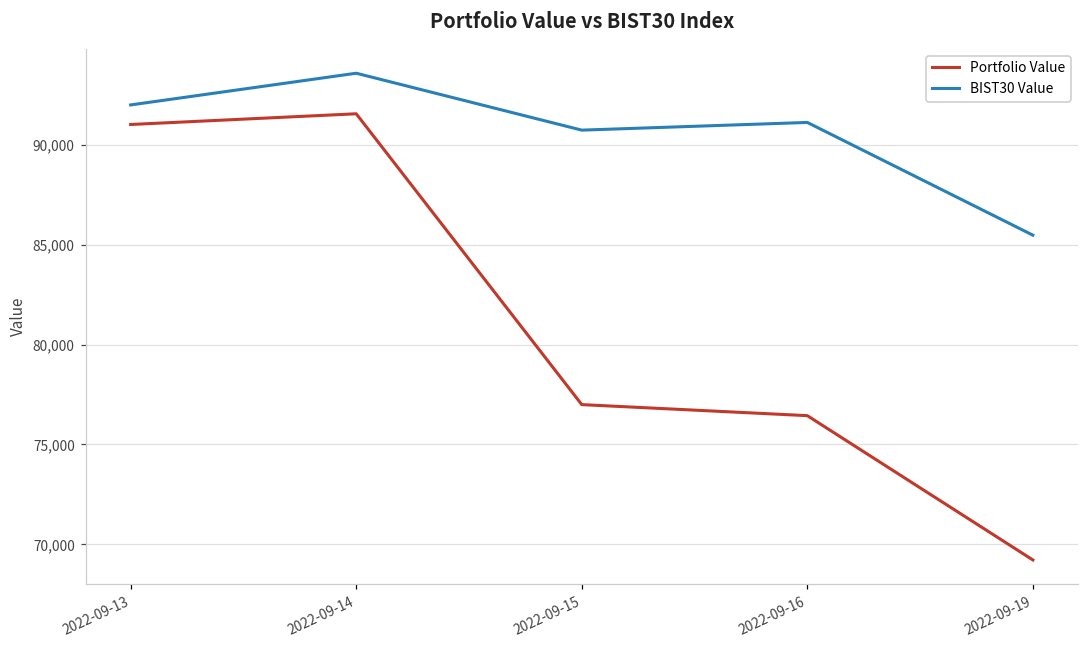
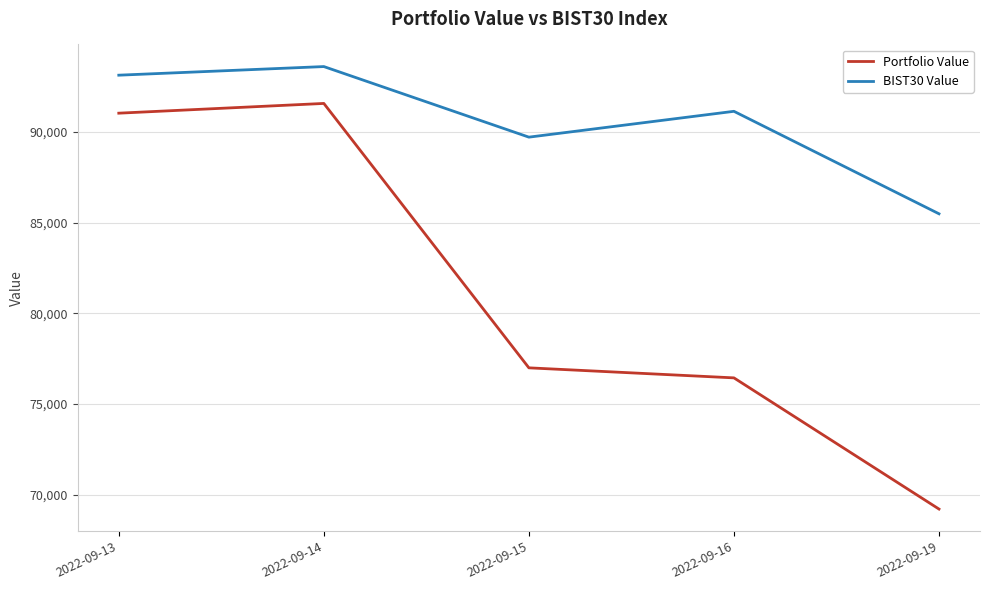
  {
    "Portfolio Value": {
      "2022-09-13": "91,000",
      "2022-09-14": "91,600",
      "2022-09-15": "77,000",
      "2022-09-16": "76,400",
      "2022-09-19": "69,200"
    },
    "BIST30 Value": {
-     "2022-09-13": "92,000",
+     "2022-09-13": "93,100",
      "2022-09-14": "93,600",
-     "2022-09-15": "90,700",
+     "2022-09-15": "89,700",
      "2022-09-16": "91,100",
      "2022-09-19": "85,500"
    }
  }
